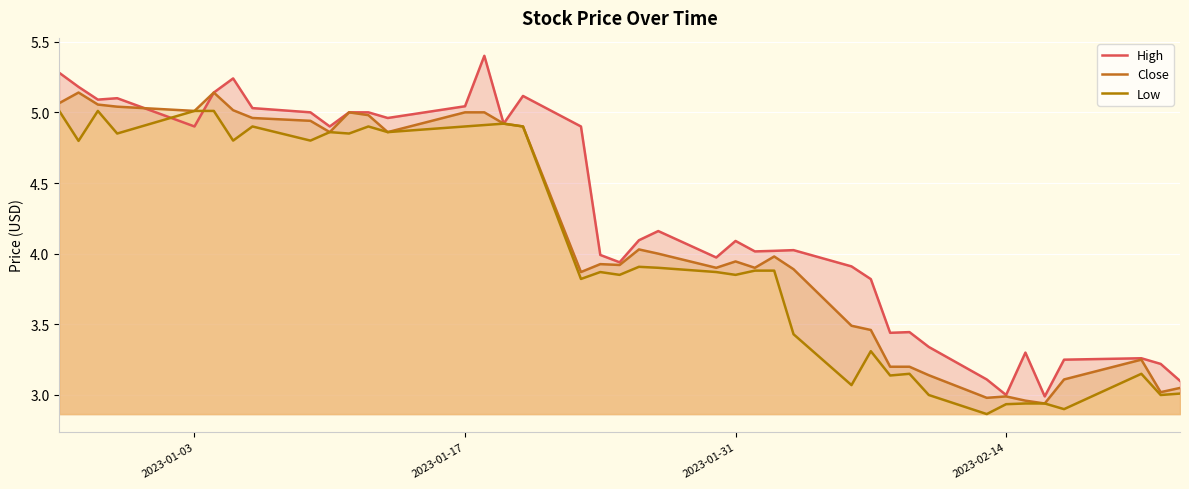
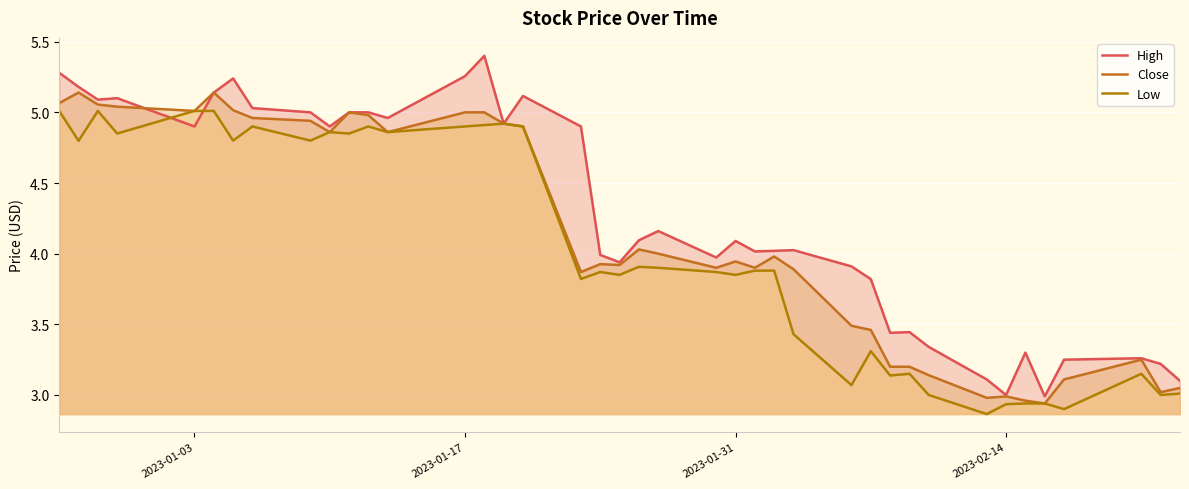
  {
    "High": {
      "2023-01-03": 4.90,
-     "2023-01-17": 5.04,
+     "2023-01-17": 5.26,
      "2023-01-31": 4.09
    }
  }
